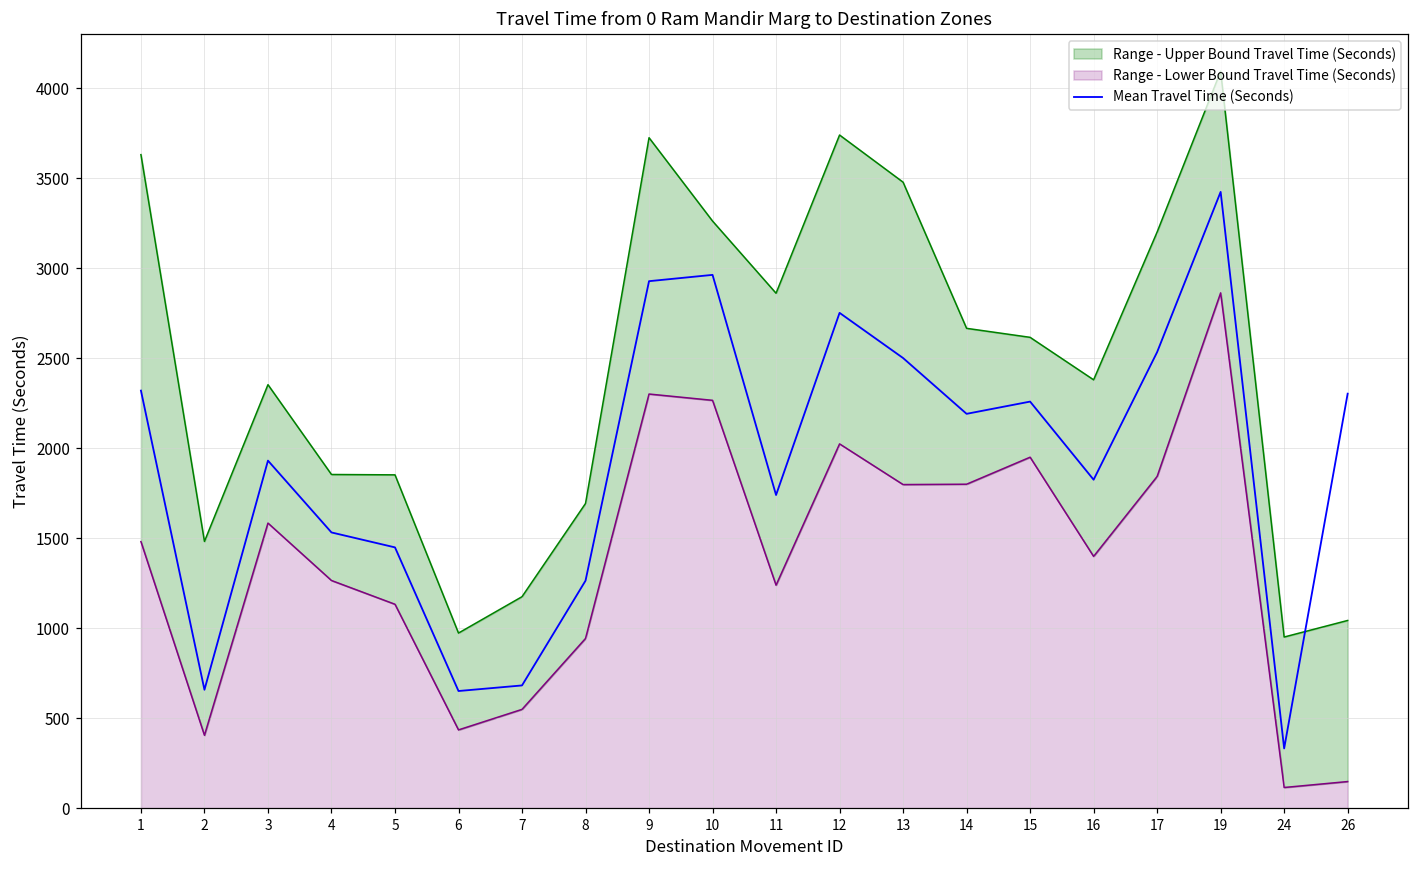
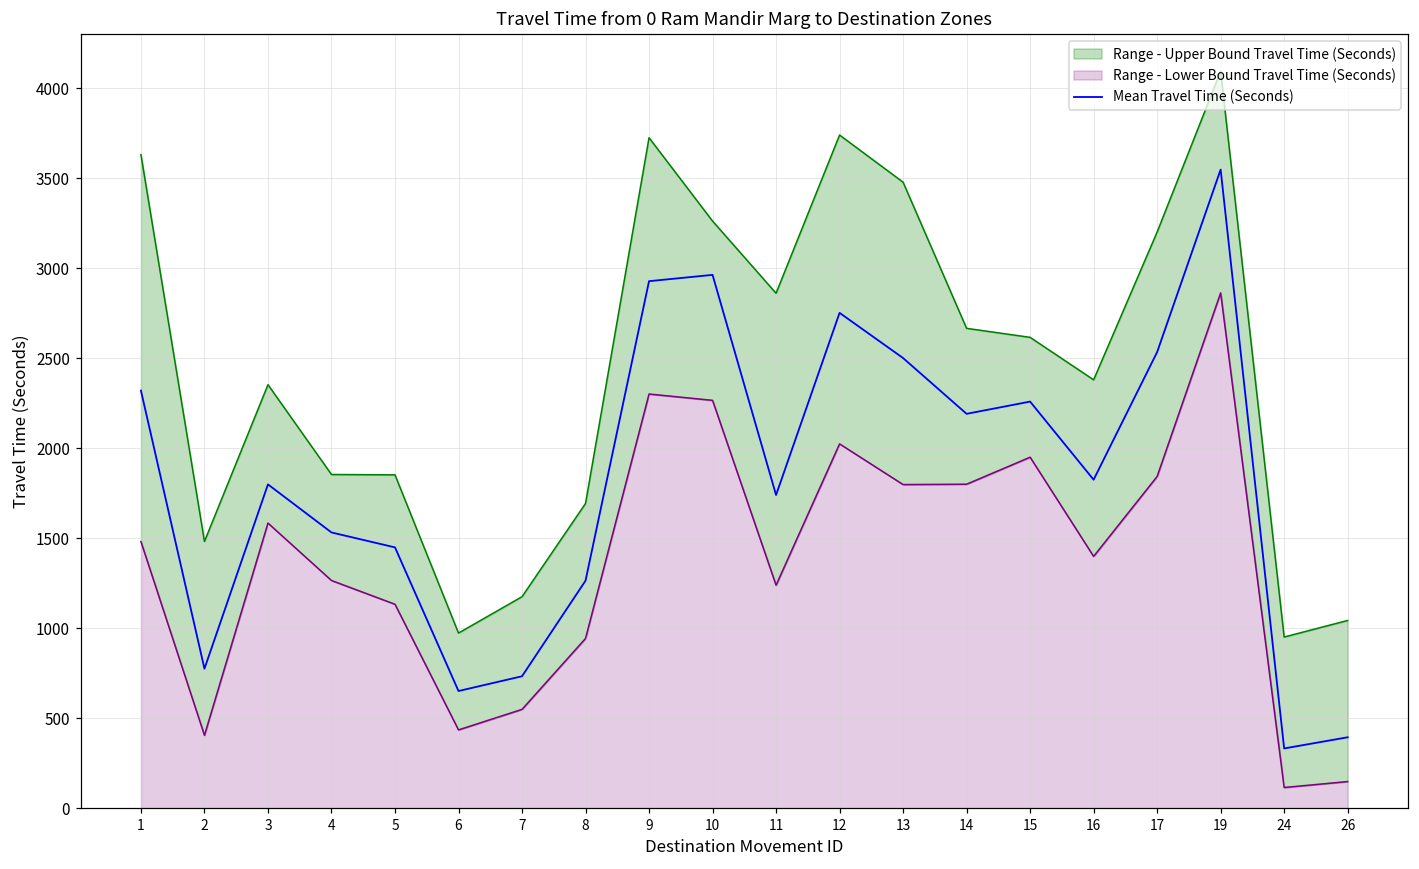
  {
    "Range - Upper Bound Travel Time (Seconds)": {
      "1": 3630,
      "2": 1480,
      "3": 2350,
      "4": 1850,
      "5": 1850,
      "6": 970,
      "7": 1180,
      "8": 1690,
      "9": 3730,
      "10": 3260,
      "11": 2860,
      "12": 3740,
      "13": 3480,
      "14": 2670,
      "15": 2620,
      "16": 2380,
      "17": 3200,
      "24": 950,
      "26": 1040
    },
    "Range - Lower Bound Travel Time (Seconds)": {
      "1": 1480,
      "2": 410,
      "3": 1580,
      "4": 1270,
      "5": 1130,
      "6": 440,
      "7": 550,
      "8": 940,
      "9": 2300,
      "10": 2270,
      "11": 1240,
      "12": 2020,
      "13": 1800,
      "14": 1800,
      "15": 1950,
      "16": 1400,
      "17": 1840,
      "19": 2860,
      "24": 120,
      "26": 150
    },
    "Mean Travel Time (Seconds)": {
      "1": 2320,
-     "2": 660,
-     "3": 1930,
+     "2": 780,
+     "3": 1800,
      "4": 1530,
      "5": 1450,
      "6": 650,
-     "7": 680,
+     "7": 730,
      "8": 1260,
      "9": 2930,
      "10": 2960,
      "11": 1740,
      "12": 2750,
      "13": 2500,
      "14": 2190,
      "15": 2260,
      "16": 1830,
      "17": 2530,
-     "19": 3420,
+     "19": 3550,
      "24": 330,
-     "26": 2300
+     "26": 390
    }
  }
